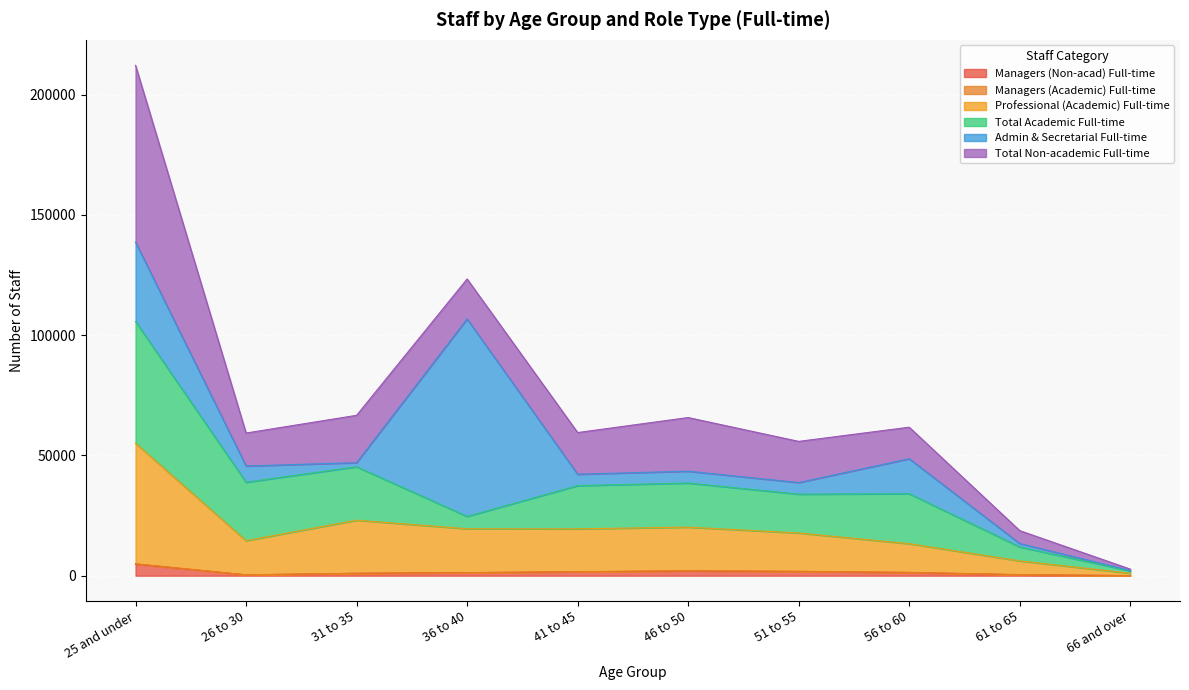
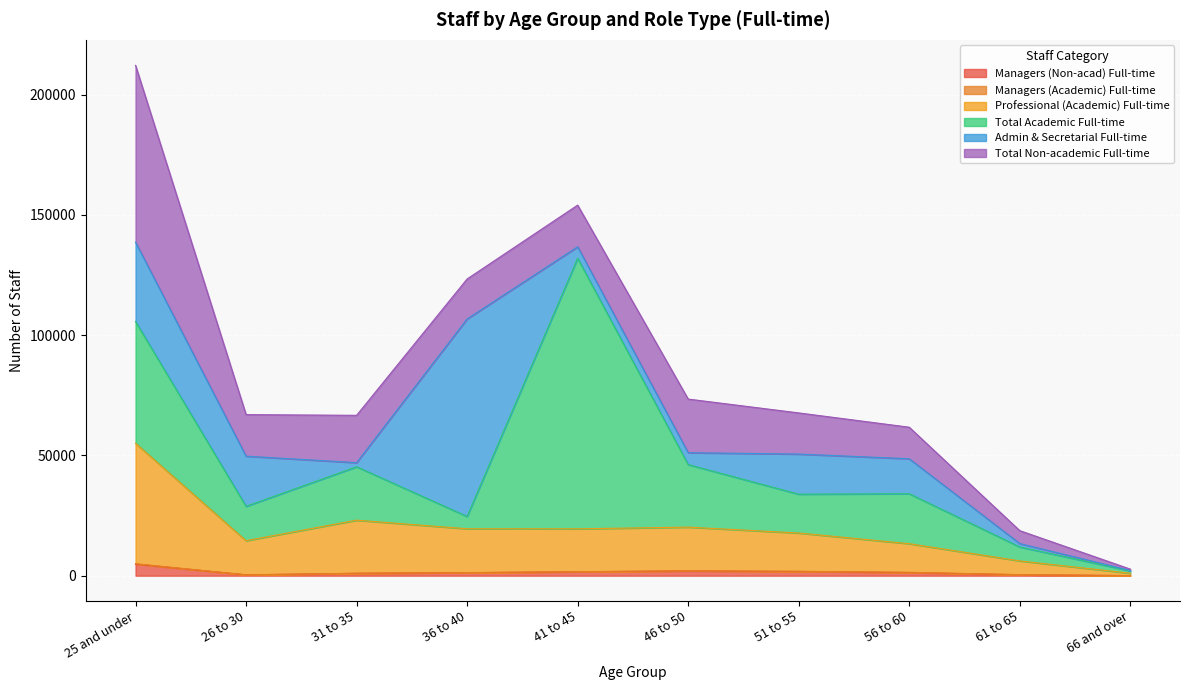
  {
    "Total Academic Full-time": {
      "25 and under": 51000,
-     "26 to 30": 24000,
+     "26 to 30": 14000,
      "31 to 35": 22000,
      "36 to 40": 5000,
-     "41 to 45": 18000,
-     "46 to 50": 18000,
+     "41 to 45": 113000,
+     "46 to 50": 26000,
      "51 to 55": 16000,
      "56 to 60": 21000,
      "61 to 65": 6000
    },
    "Admin & Secretarial Full-time": {
      "25 and under": 33000,
-     "26 to 30": 7000,
+     "26 to 30": 21000,
      "31 to 35": 2000,
      "36 to 40": 82000,
      "41 to 45": 5000,
      "46 to 50": 5000,
-     "51 to 55": 5000,
+     "51 to 55": 17000,
      "56 to 60": 15000,
      "61 to 65": 1000
    },
    "Total Non-academic Full-time": {
      "25 and under": 74000,
-     "26 to 30": 14000,
+     "26 to 30": 17000,
      "31 to 35": 20000,
      "36 to 40": 17000,
      "41 to 45": 17000,
      "46 to 50": 22000,
      "51 to 55": 17000,
      "56 to 60": 13000,
      "61 to 65": 5000
    }
  }
